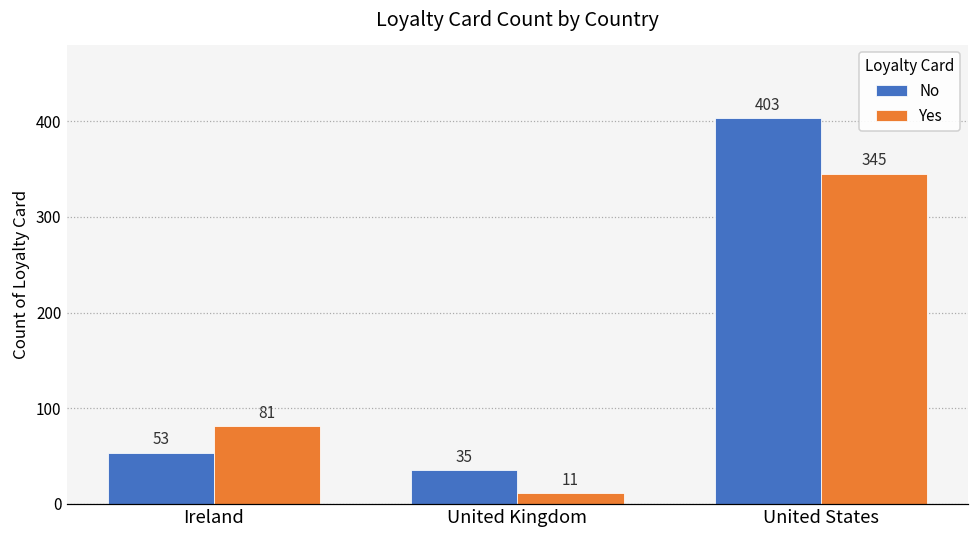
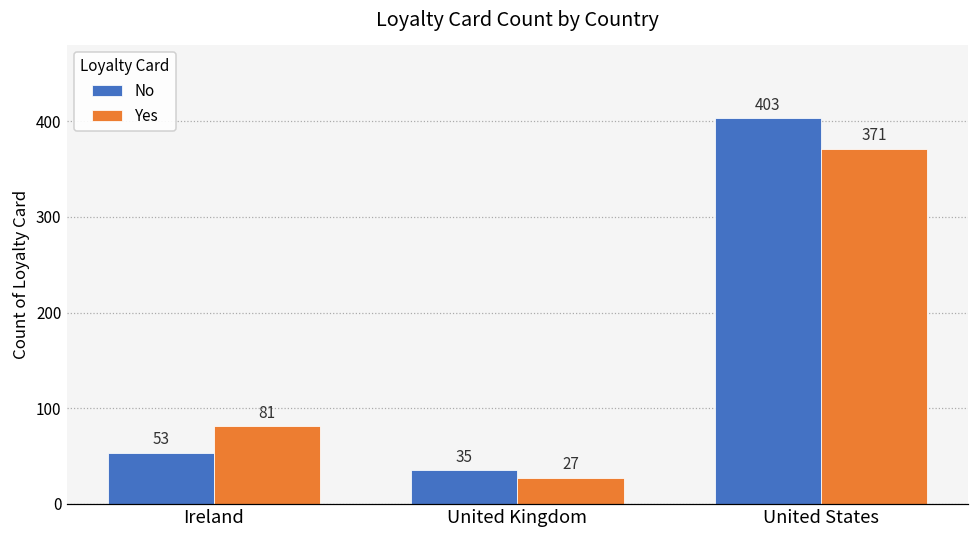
  {
    "No": {
      "Ireland": 53,
      "United Kingdom": 35,
      "United States": 403
    },
    "Yes": {
      "Ireland": 81,
-     "United Kingdom": 11,
-     "United States": 345
+     "United Kingdom": 27,
+     "United States": 371
    }
  }
